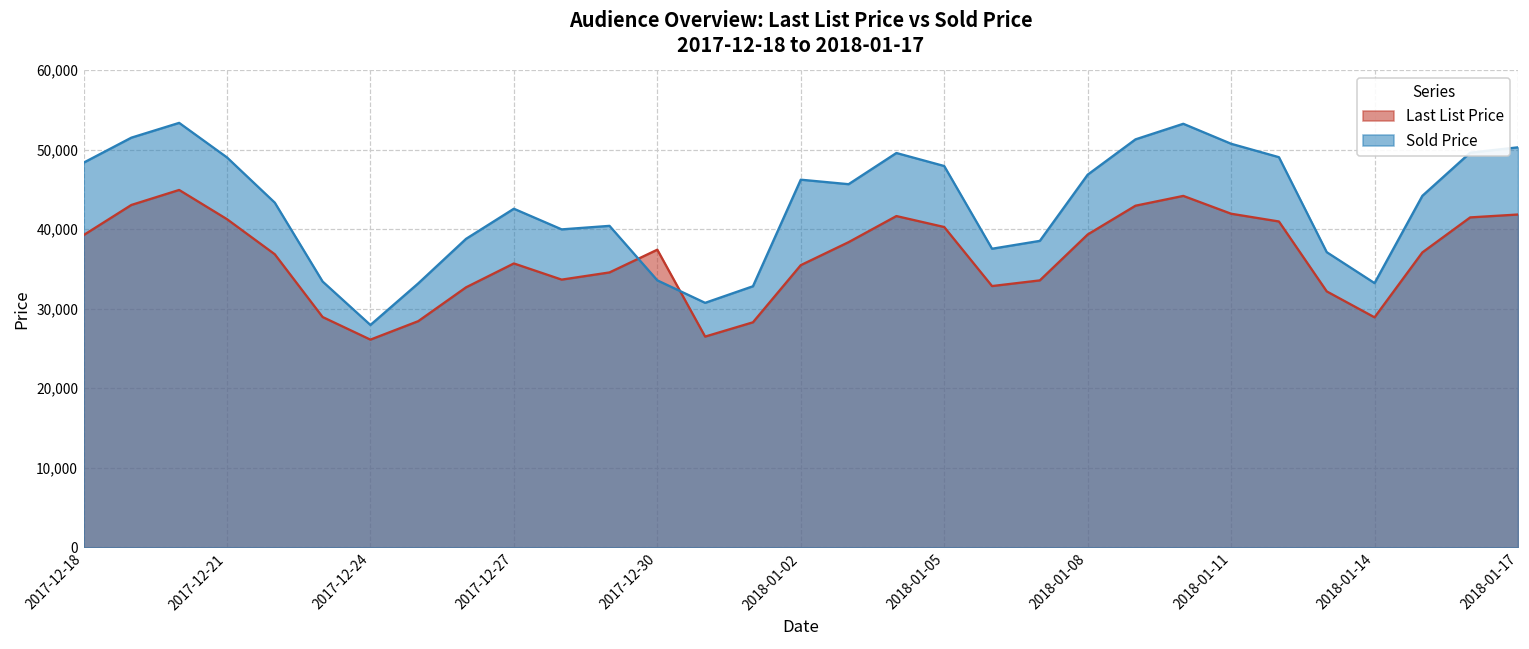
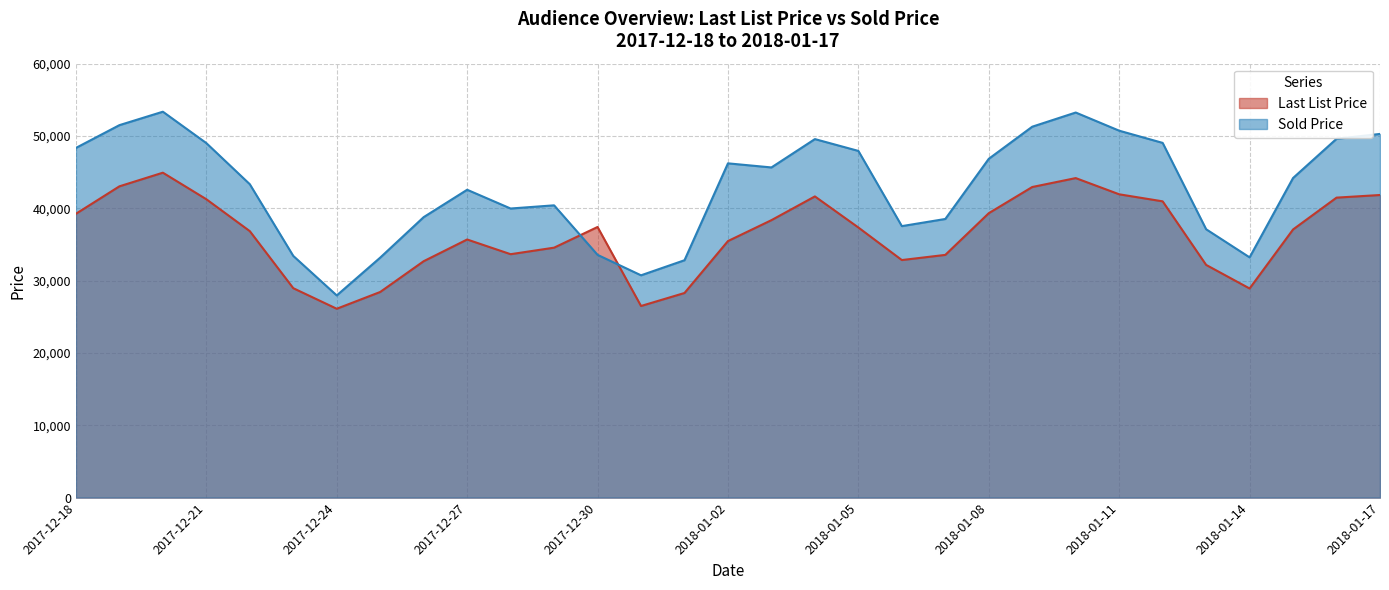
  {
    "Last List Price": {
      "2017-12-18": "39,000",
      "2017-12-21": "41,000",
      "2017-12-24": "26,000",
      "2017-12-27": "36,000",
      "2017-12-30": "37,000",
      "2018-01-02": "35,000",
-     "2018-01-05": "40,000",
+     "2018-01-05": "37,000",
      "2018-01-08": "39,000",
      "2018-01-11": "42,000",
      "2018-01-14": "29,000",
      "2018-01-17": "42,000"
    },
    "Sold Price": {
      "2017-12-18": "48,000",
      "2017-12-21": "49,000",
      "2017-12-24": "28,000",
      "2017-12-27": "43,000",
      "2017-12-30": "34,000",
      "2018-01-02": "46,000",
      "2018-01-05": "48,000",
      "2018-01-08": "47,000",
      "2018-01-11": "51,000",
      "2018-01-14": "33,000",
      "2018-01-17": "50,000"
    }
  }
